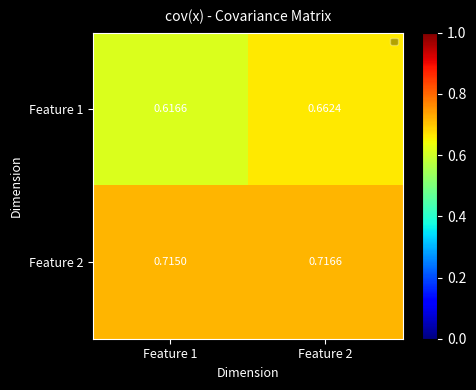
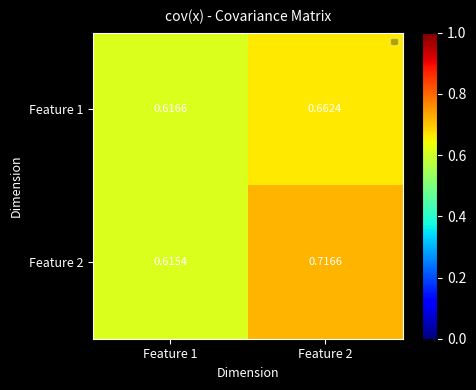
  {
    "Feature 1": {
      "Feature 1": 0.6166,
      "Feature 2": 0.6624
    },
    "Feature 2": {
-     "Feature 1": 0.7150,
+     "Feature 1": 0.6154,
      "Feature 2": 0.7166
    }
  }
